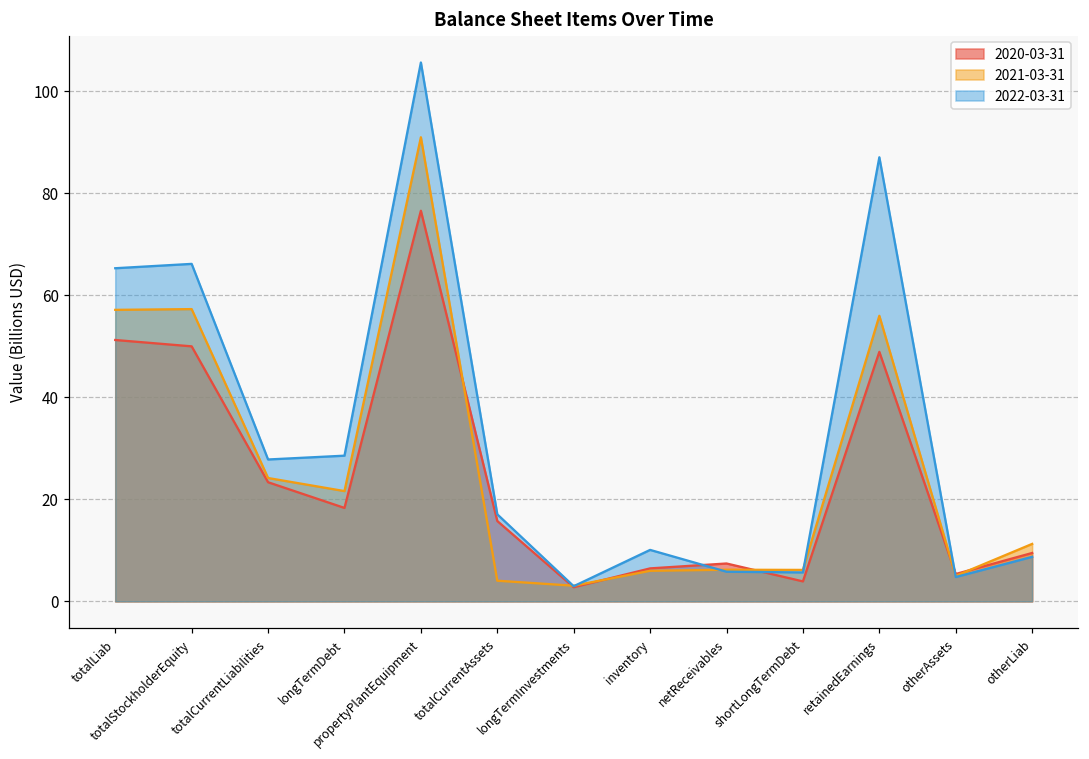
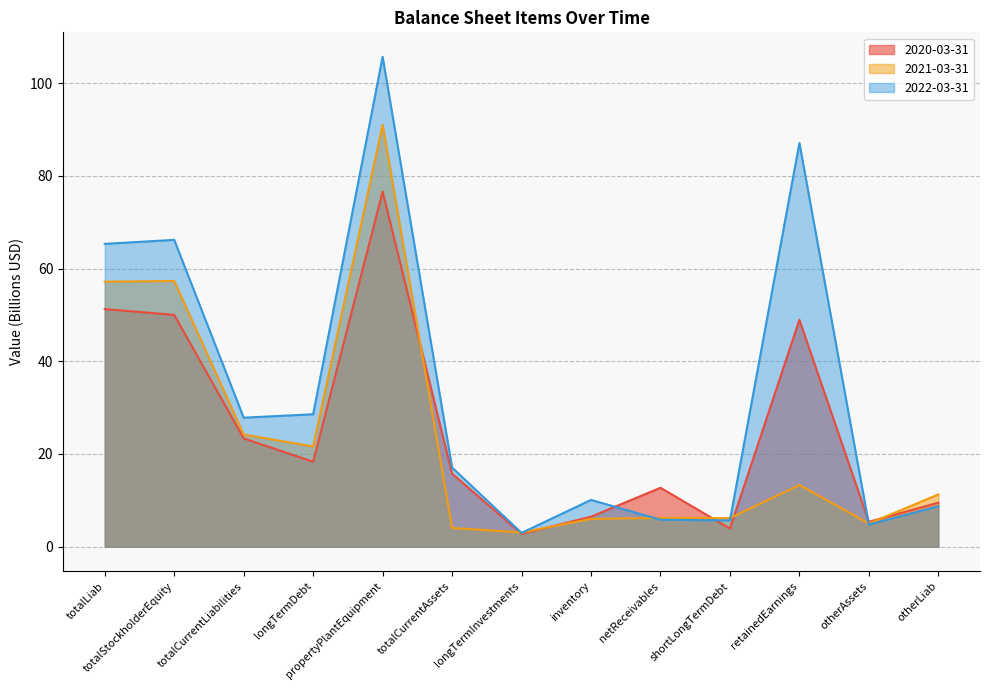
  {
    "2020-03-31": {
      "totalLiab": 51,
      "totalStockholderEquity": 50,
      "totalCurrentLiabilities": 23,
      "longTermDebt": 18,
      "propertyPlantEquipment": 77,
      "totalCurrentAssets": 16,
-     "netReceivables": 7,
+     "netReceivables": 13,
      "shortLongTermDebt": 4,
      "retainedEarnings": 49,
      "otherLiab": 9
    },
    "2021-03-31": {
      "totalLiab": 57,
      "totalStockholderEquity": 57,
      "totalCurrentLiabilities": 24,
      "longTermDebt": 22,
      "propertyPlantEquipment": 91,
      "totalCurrentAssets": 4,
-     "retainedEarnings": 56,
+     "retainedEarnings": 13,
      "otherLiab": 11
    },
    "2022-03-31": {
      "totalLiab": 65,
      "totalStockholderEquity": 66,
      "totalCurrentLiabilities": 28,
      "longTermDebt": 29,
      "propertyPlantEquipment": 106,
      "totalCurrentAssets": 17,
      "inventory": 10,
      "retainedEarnings": 87,
      "otherLiab": 9
    }
  }
